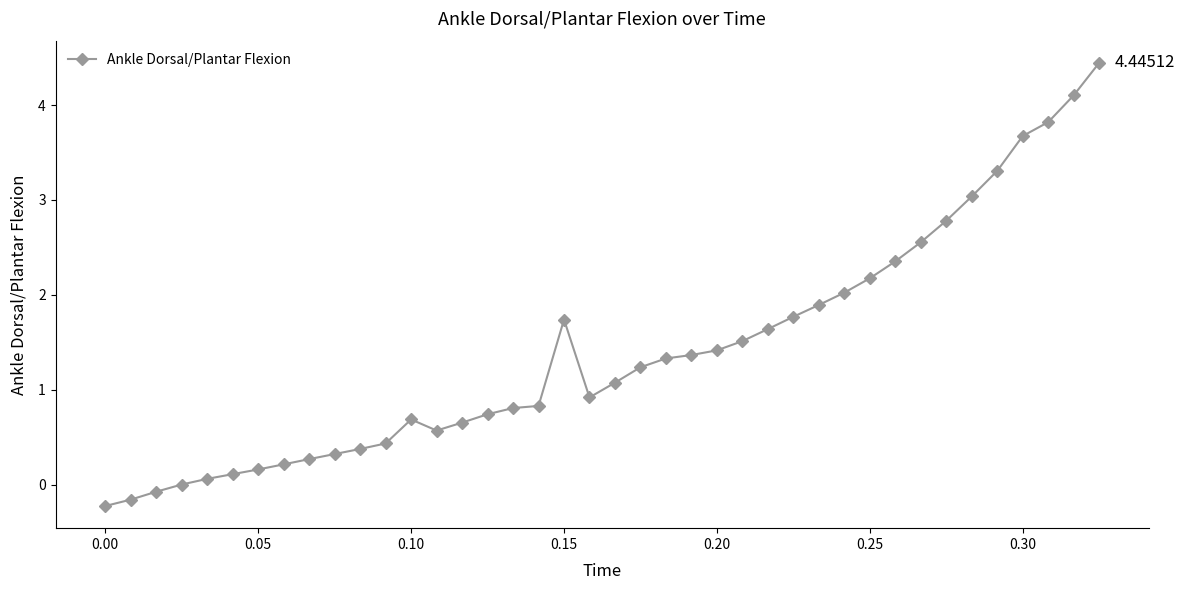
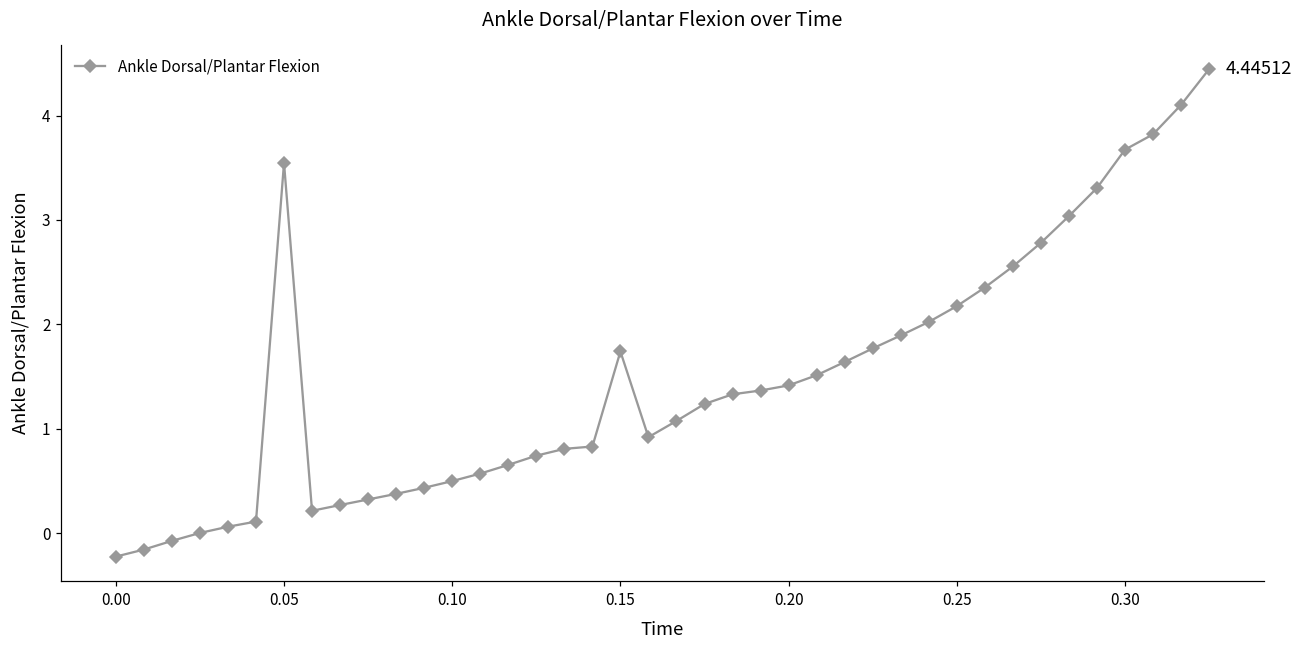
  {
    "0.00": -0.2,
-   "0.05": 0.2,
-   "0.10": 0.7,
+   "0.05": 3.5,
+   "0.10": 0.5,
    "0.15": 1.7,
    "0.20": 1.4,
    "0.25": 2.2,
    "0.30": 3.7
  }
